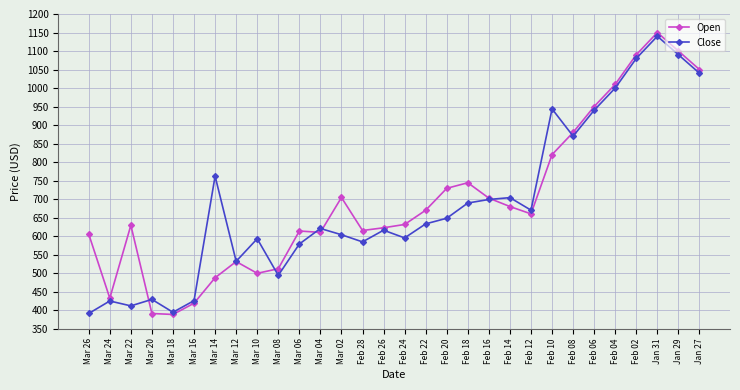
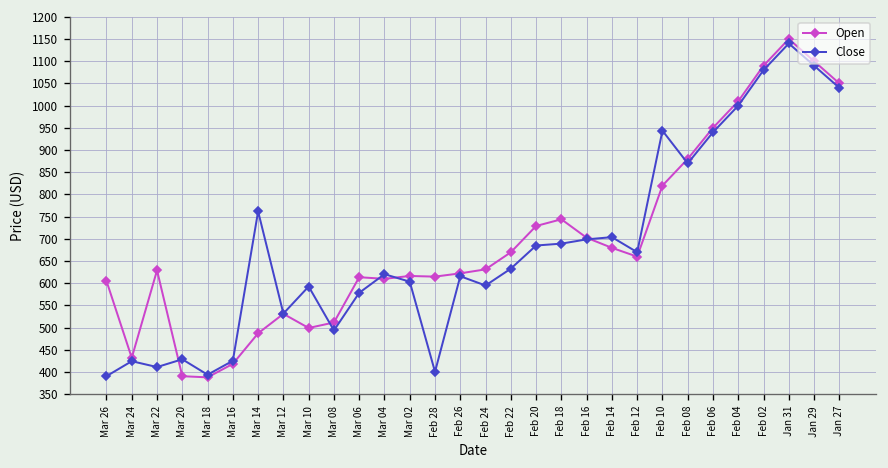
  {
    "Open": {
      "Mar 26": 610,
      "Mar 24": 430,
      "Mar 22": 630,
      "Mar 20": 390,
      "Mar 16": 420,
      "Mar 14": 490,
      "Mar 10": 500,
      "Mar 08": 510,
      "Mar 06": 610,
      "Mar 04": 610,
-     "Mar 02": 700,
+     "Mar 02": 620,
      "Feb 28": 620,
      "Feb 24": 630,
      "Feb 22": 670,
      "Feb 20": 730,
      "Feb 18": 740,
      "Feb 14": 680,
      "Feb 12": 660,
      "Feb 10": 820,
      "Feb 08": 880,
      "Feb 06": 950,
      "Feb 04": 1010,
      "Feb 02": 1090,
      "Jan 31": 1150,
      "Jan 27": 1050
    },
    "Close": {
      "Mar 26": 390,
      "Mar 24": 420,
      "Mar 22": 410,
      "Mar 20": 430,
      "Mar 16": 430,
      "Mar 14": 760,
      "Mar 10": 590,
      "Mar 08": 490,
      "Mar 06": 580,
      "Mar 04": 620,
      "Mar 02": 600,
-     "Feb 28": 580,
+     "Feb 28": 400,
      "Feb 24": 600,
      "Feb 22": 630,
-     "Feb 20": 650,
+     "Feb 20": 690,
      "Feb 18": 690,
      "Feb 14": 700,
      "Feb 12": 670,
      "Feb 10": 940,
      "Feb 08": 870,
      "Feb 06": 940,
      "Feb 04": 1000,
      "Feb 02": 1080,
      "Jan 31": 1140,
      "Jan 29": 1090,
      "Jan 27": 1040
    }
  }
